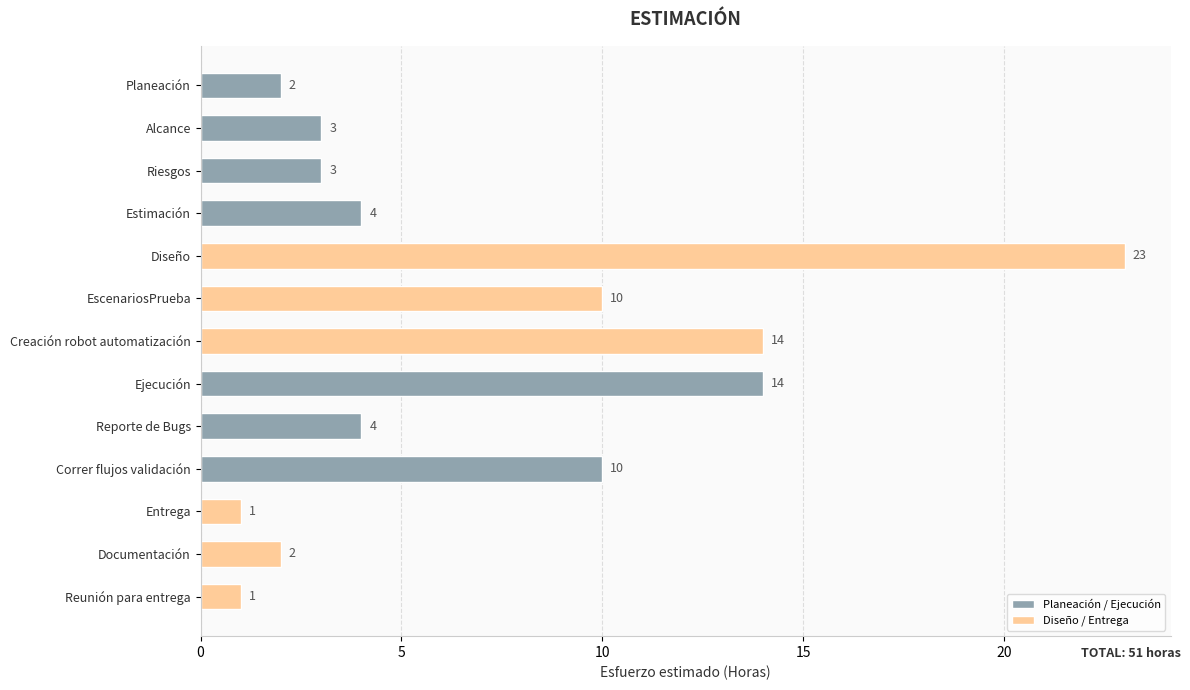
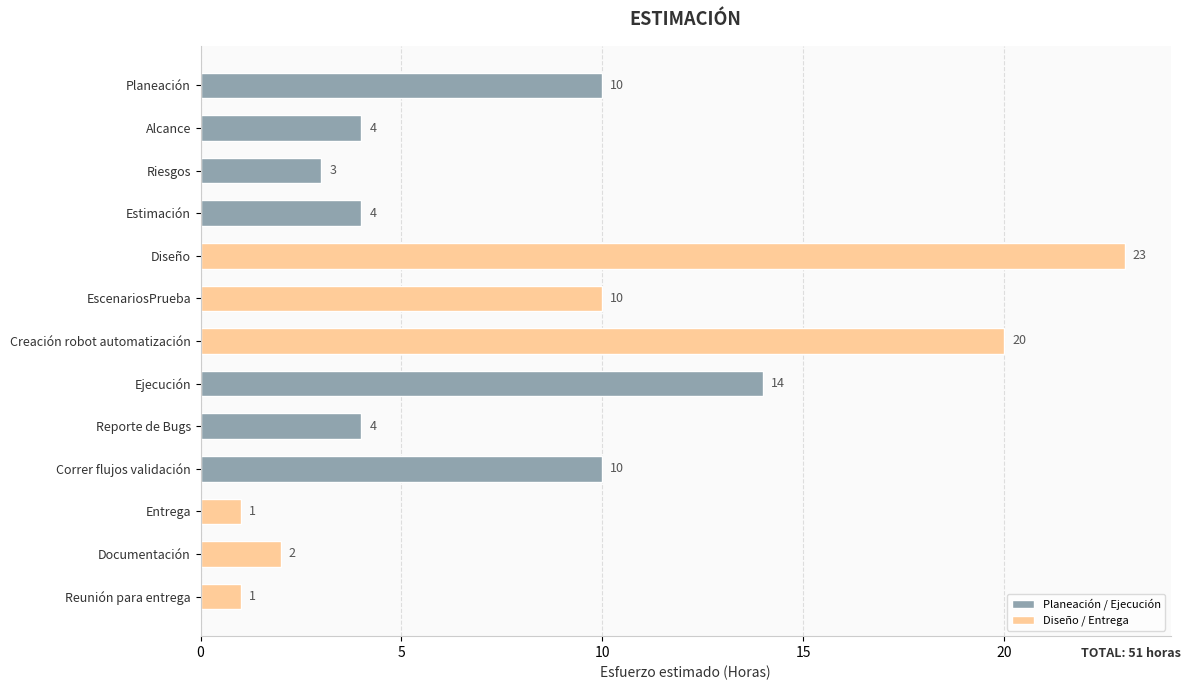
  {
-   "Planeación": 2,
-   "Alcance": 3,
+   "Planeación": 10,
+   "Alcance": 4,
    "Riesgos": 3,
    "Estimación": 4,
    "Diseño": 23,
    "EscenariosPrueba": 10,
-   "Creación robot automatización": 14,
+   "Creación robot automatización": 20,
    "Ejecución": 14,
    "Reporte de Bugs": 4,
    "Correr flujos validación": 10,
    "Entrega": 1,
    "Documentación": 2,
    "Reunión para entrega": 1
  }
